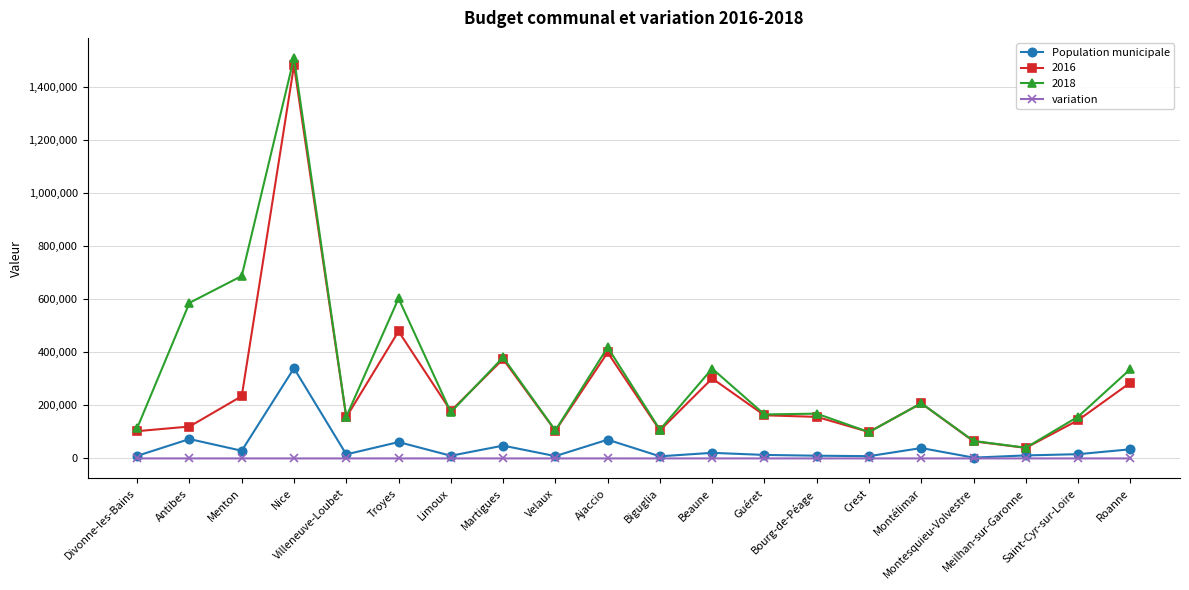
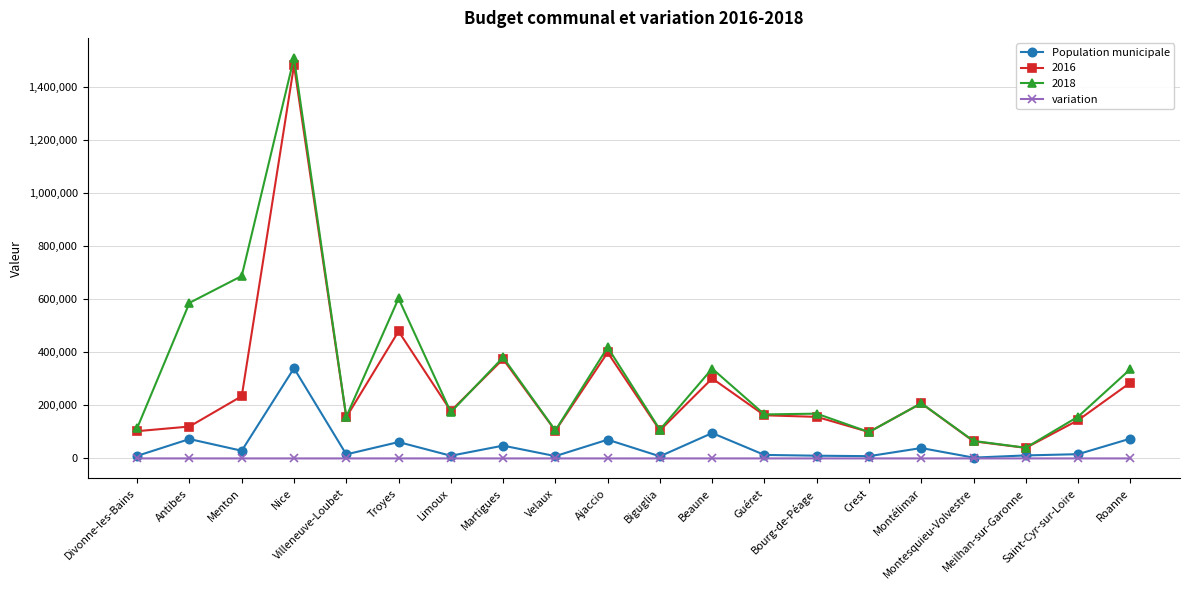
  {
    "Population municipale": {
      "Antibes": "70,000",
      "Menton": "30,000",
      "Nice": "340,000",
      "Villeneuve-Loubet": "20,000",
      "Troyes": "60,000",
      "Limoux": "10,000",
      "Martigues": "50,000",
      "Ajaccio": "70,000",
-     "Beaune": "20,000",
+     "Beaune": "100,000",
      "Guéret": "10,000",
      "Bourg-de-Péage": "10,000",
      "Montélimar": "40,000",
      "Meilhan-sur-Garonne": "10,000",
      "Saint-Cyr-sur-Loire": "20,000",
-     "Roanne": "30,000"
+     "Roanne": "70,000"
    },
    "2016": {
      "Divonne-les-Bains": "100,000",
      "Antibes": "120,000",
      "Menton": "230,000",
      "Nice": "1,480,000",
      "Troyes": "480,000",
      "Ajaccio": "400,000",
      "Beaune": "300,000",
      "Bourg-de-Péage": "160,000",
      "Saint-Cyr-sur-Loire": "140,000",
      "Roanne": "290,000"
    },
    "2018": {
      "Divonne-les-Bains": "110,000",
      "Antibes": "590,000",
      "Menton": "690,000",
      "Nice": "1,510,000",
      "Troyes": "600,000",
      "Ajaccio": "420,000",
      "Beaune": "340,000",
      "Bourg-de-Péage": "170,000",
      "Saint-Cyr-sur-Loire": "160,000",
      "Roanne": "340,000"
    },
    "variation": {
      "Antibes": "0",
      "Menton": "0",
      "Nice": "0",
      "Villeneuve-Loubet": "0",
      "Troyes": "0",
      "Limoux": "0",
      "Martigues": "0",
      "Ajaccio": "0",
      "Beaune": "0",
      "Guéret": "0",
      "Bourg-de-Péage": "0",
      "Montélimar": "0",
      "Meilhan-sur-Garonne": "0",
      "Saint-Cyr-sur-Loire": "0",
      "Roanne": "0"
    }
  }
